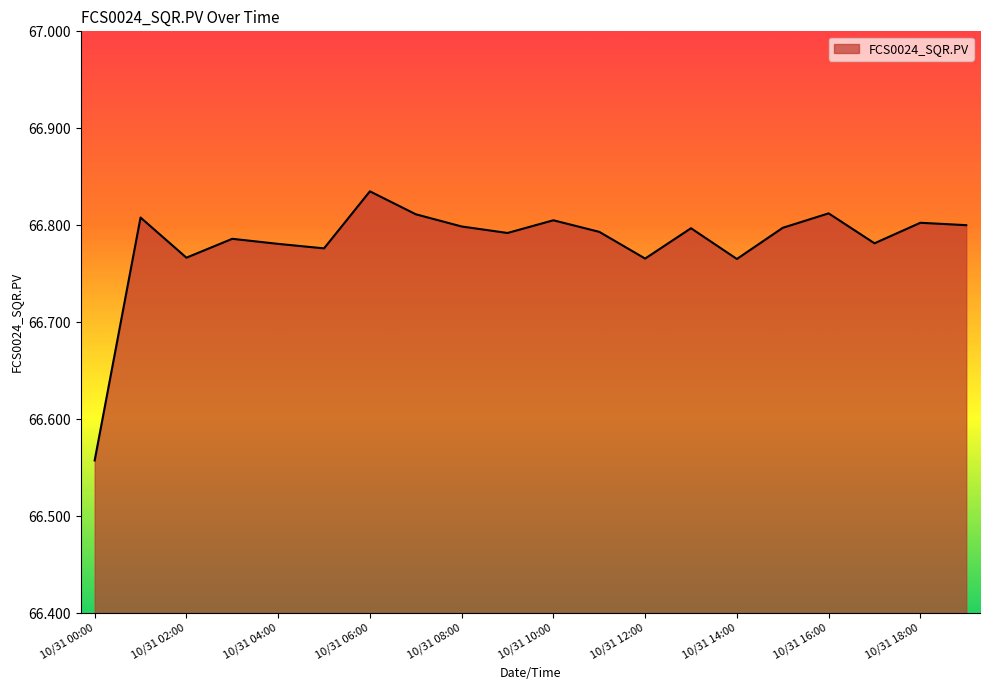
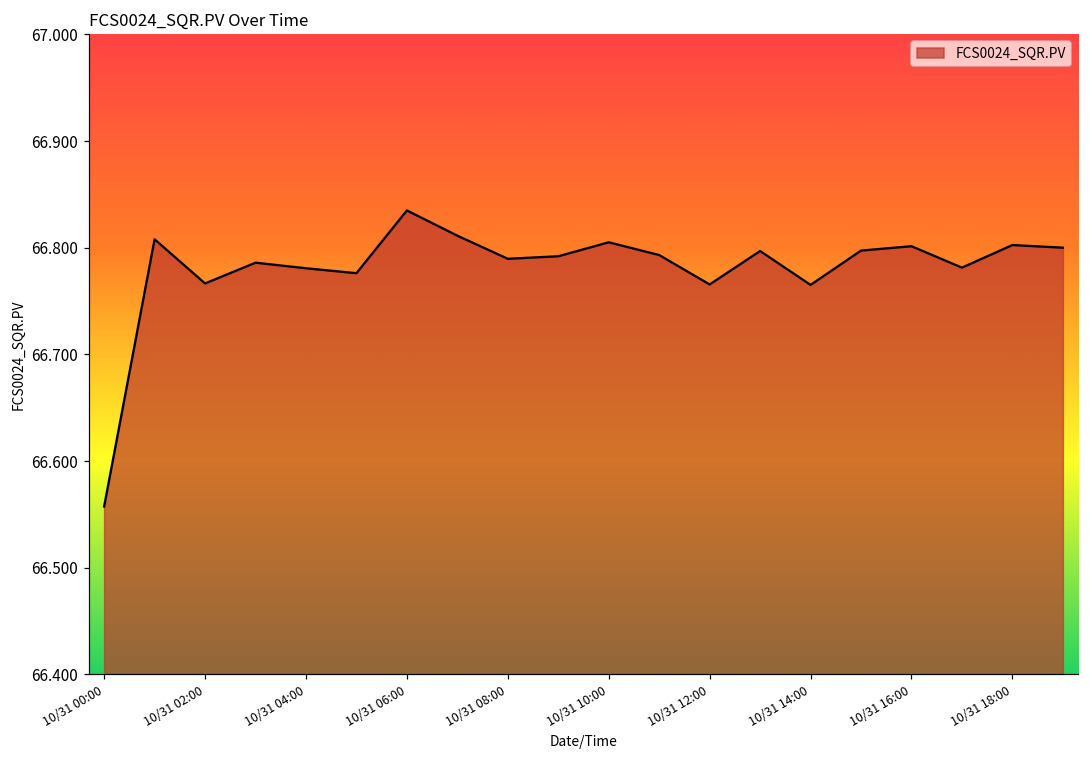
  {
    "10/31 00:00": 66.56,
    "10/31 02:00": 66.77,
    "10/31 04:00": 66.78,
    "10/31 06:00": 66.83,
-   "10/31 08:00": 66.80,
+   "10/31 08:00": 66.79,
    "10/31 10:00": 66.81,
    "10/31 12:00": 66.77,
    "10/31 14:00": 66.77,
-   "10/31 16:00": 66.81,
+   "10/31 16:00": 66.80,
    "10/31 18:00": 66.80
  }
